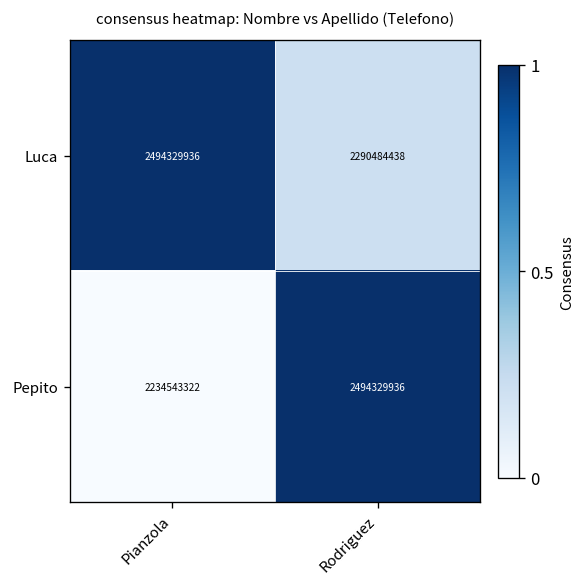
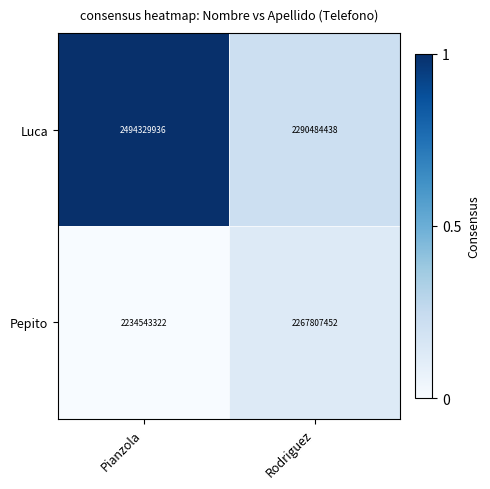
  {
    "Luca": {
      "Pianzola": 2494329936,
      "Rodriguez": 2290484438
    },
    "Pepito": {
      "Pianzola": 2234543322,
-     "Rodriguez": 2494329936
+     "Rodriguez": 2267807452
    }
  }
